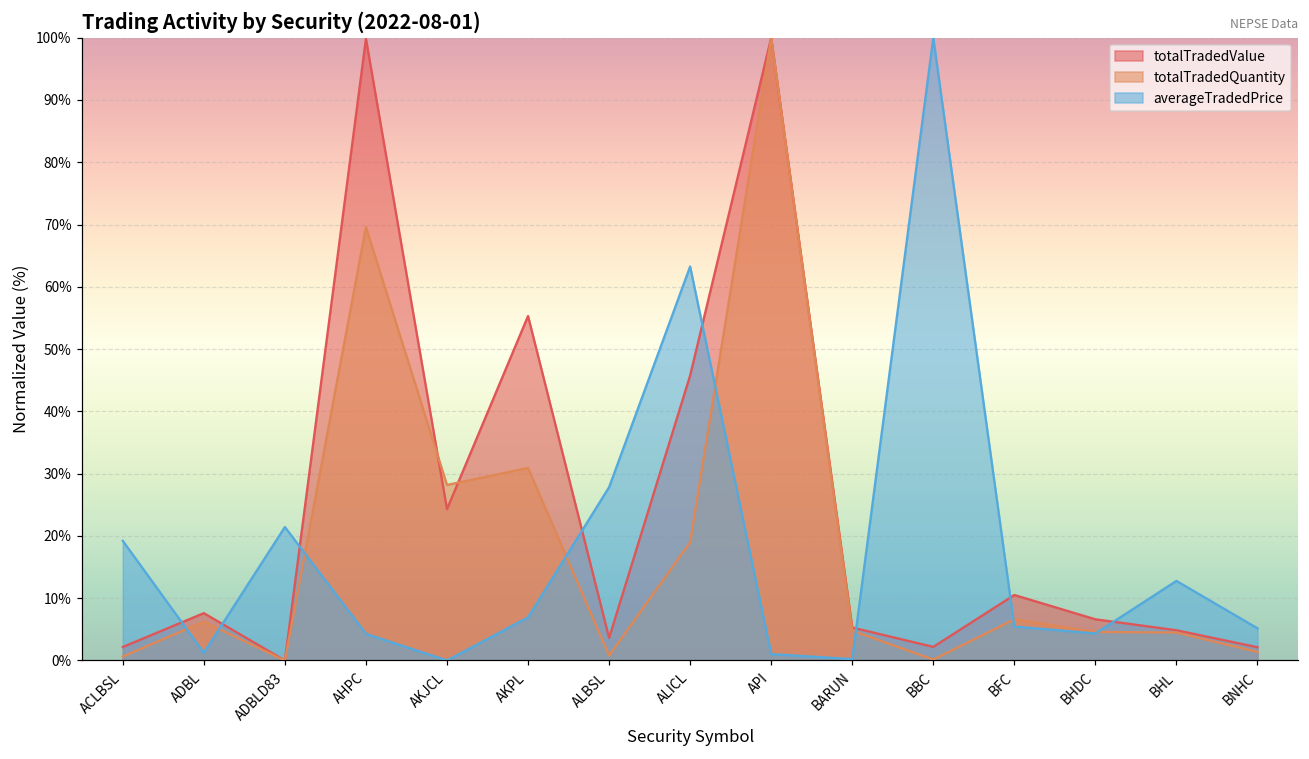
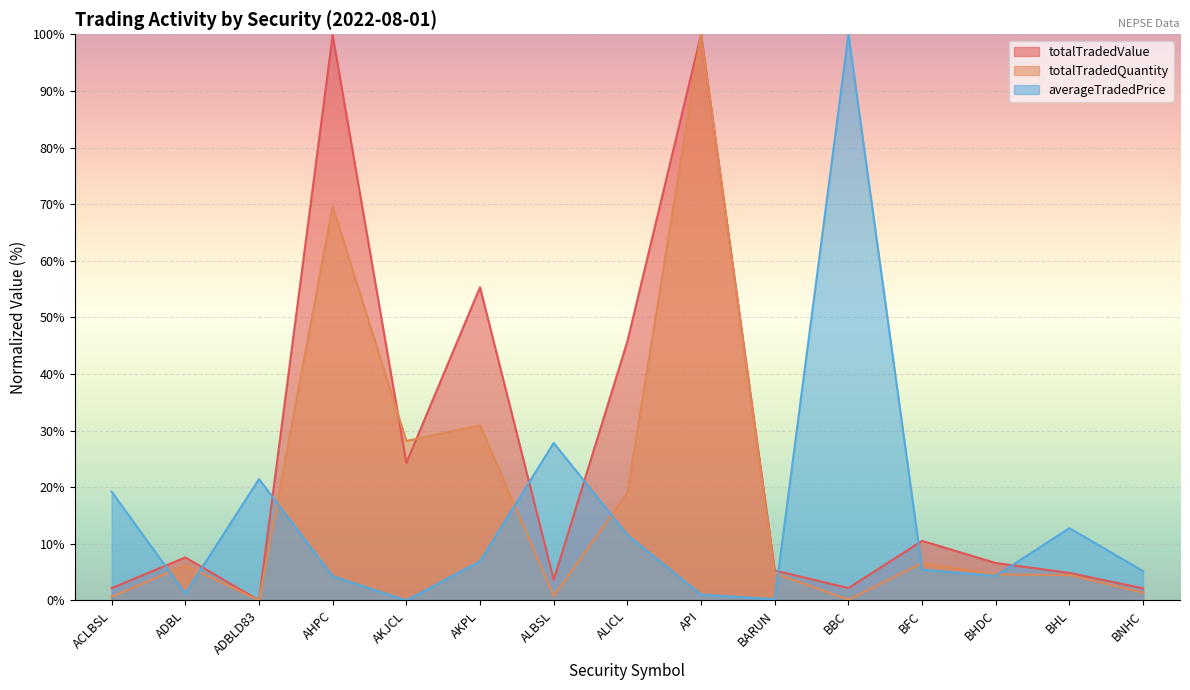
  {
    "averageTradedPrice": {
      "ACLBSL": "19%",
      "ADBL": "1%",
      "ADBLD83": "21%",
      "AHPC": "4%",
      "AKJCL": "0%",
      "AKPL": "7%",
      "ALBSL": "28%",
-     "ALICL": "63%",
+     "ALICL": "12%",
      "API": "1%",
      "BARUN": "0%",
      "BBC": "100%",
      "BFC": "5%",
      "BHL": "13%",
      "BNHC": "5%"
    }
  }
